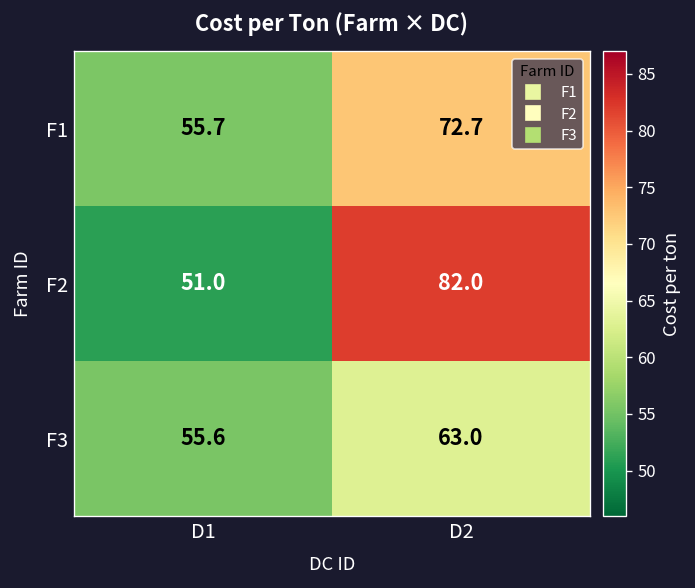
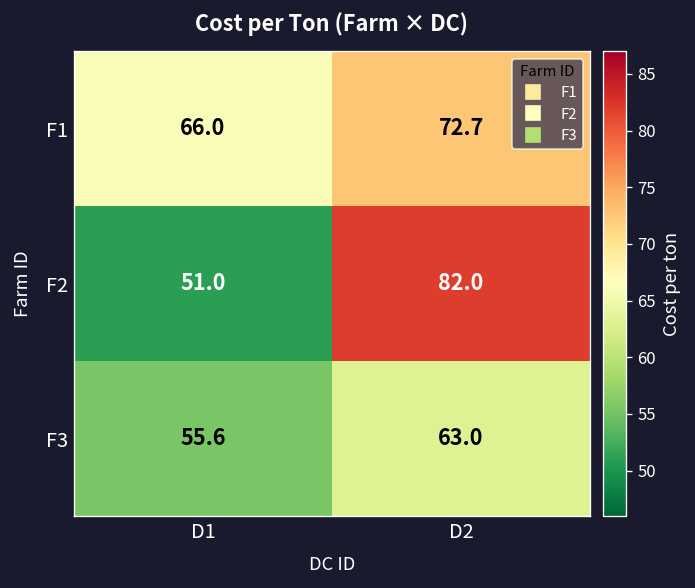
  {
    "F1": {
-     "D1": 55.7,
+     "D1": 66.0,
      "D2": 72.7
    },
    "F2": {
      "D1": 51.0,
      "D2": 82.0
    },
    "F3": {
      "D1": 55.6,
      "D2": 63.0
    }
  }
